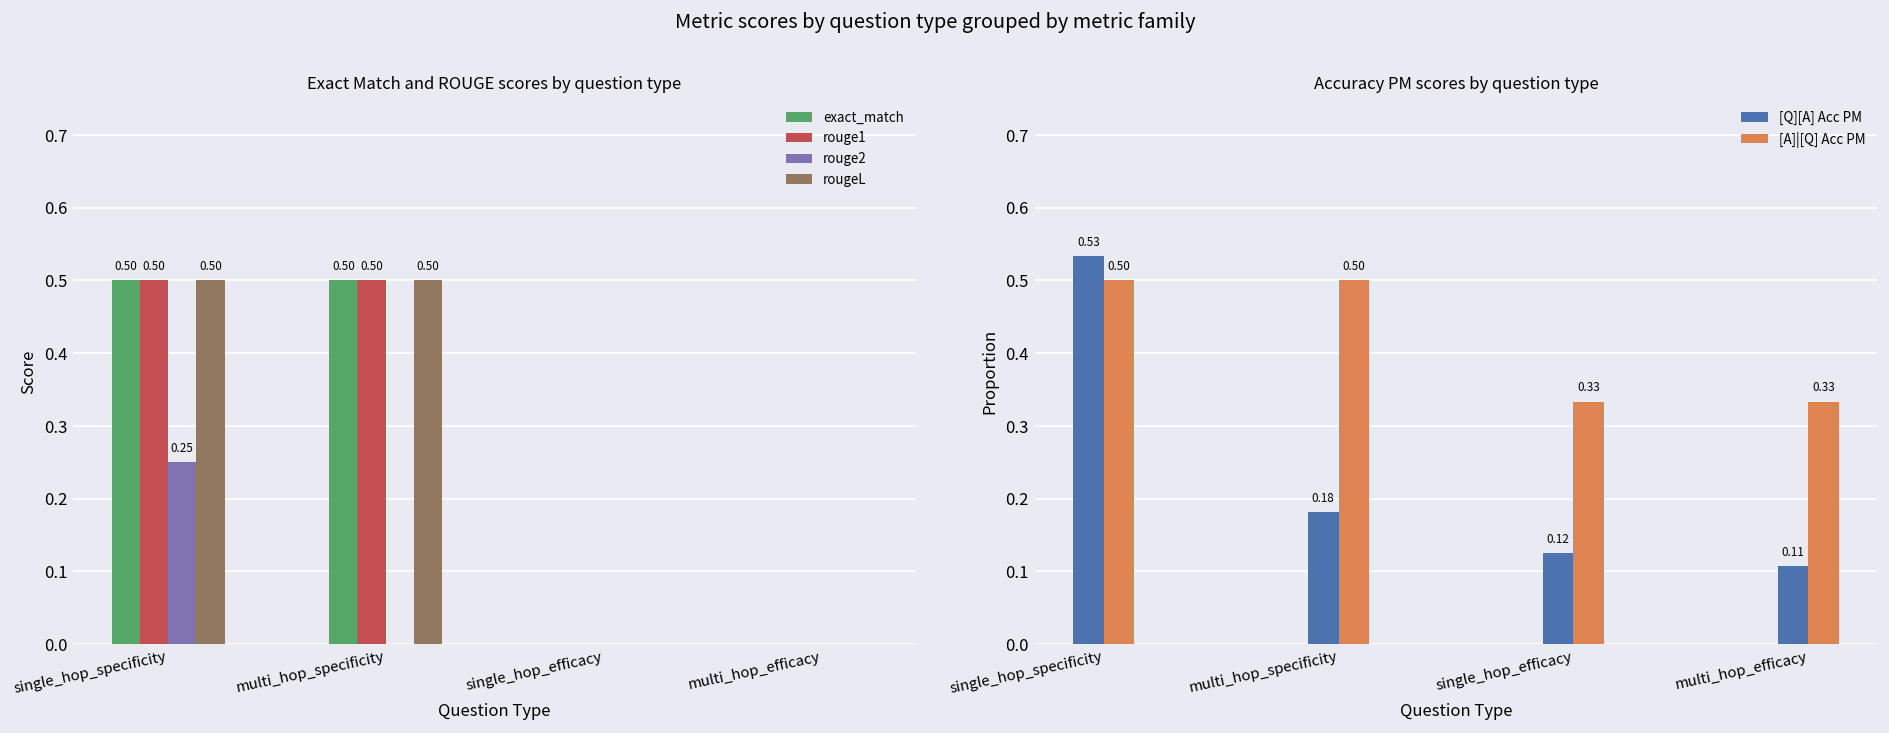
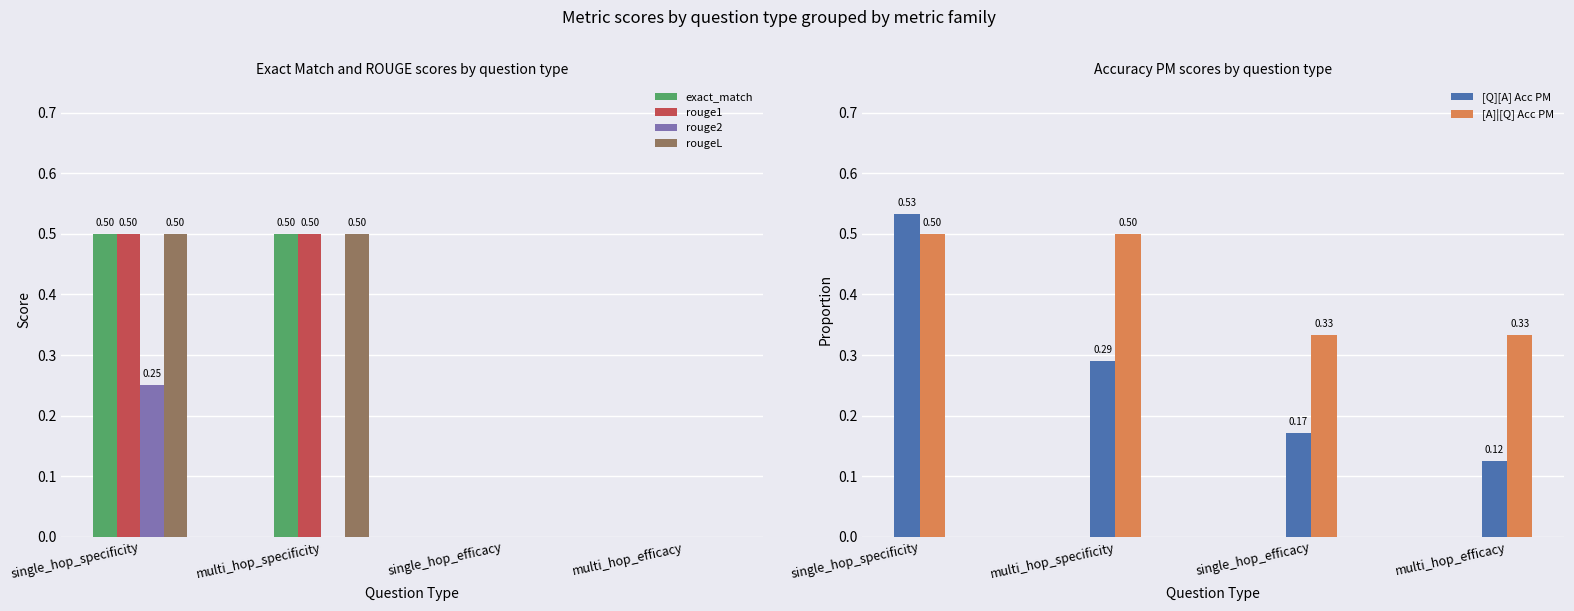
  {
    "Exact Match and ROUGE scores by question type": {
      "exact_match": {
        "single_hop_specificity": 0.50,
        "multi_hop_specificity": 0.50
      },
      "rouge1": {
        "single_hop_specificity": 0.50,
        "multi_hop_specificity": 0.50
      },
      "rouge2": {
        "single_hop_specificity": 0.25
      },
      "rougeL": {
        "single_hop_specificity": 0.50,
        "multi_hop_specificity": 0.50
      }
    },
    "Accuracy PM scores by question type": {
      "[Q][A] Acc PM": {
        "single_hop_specificity": 0.53,
-       "multi_hop_specificity": 0.18,
-       "single_hop_efficacy": 0.12,
-       "multi_hop_efficacy": 0.11
+       "multi_hop_specificity": 0.29,
+       "single_hop_efficacy": 0.17,
+       "multi_hop_efficacy": 0.12
      },
      "[A]|[Q] Acc PM": {
        "single_hop_specificity": 0.50,
        "multi_hop_specificity": 0.50,
        "single_hop_efficacy": 0.33,
        "multi_hop_efficacy": 0.33
      }
    }
  }
